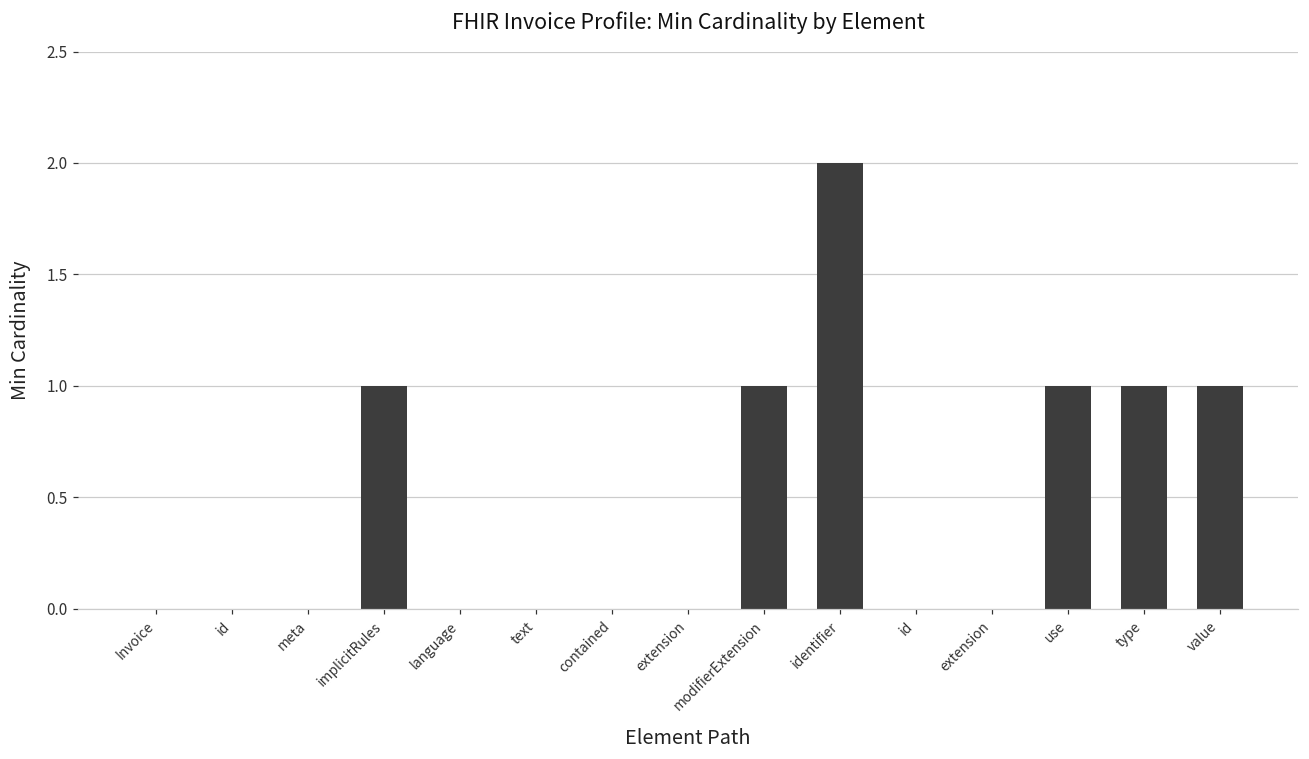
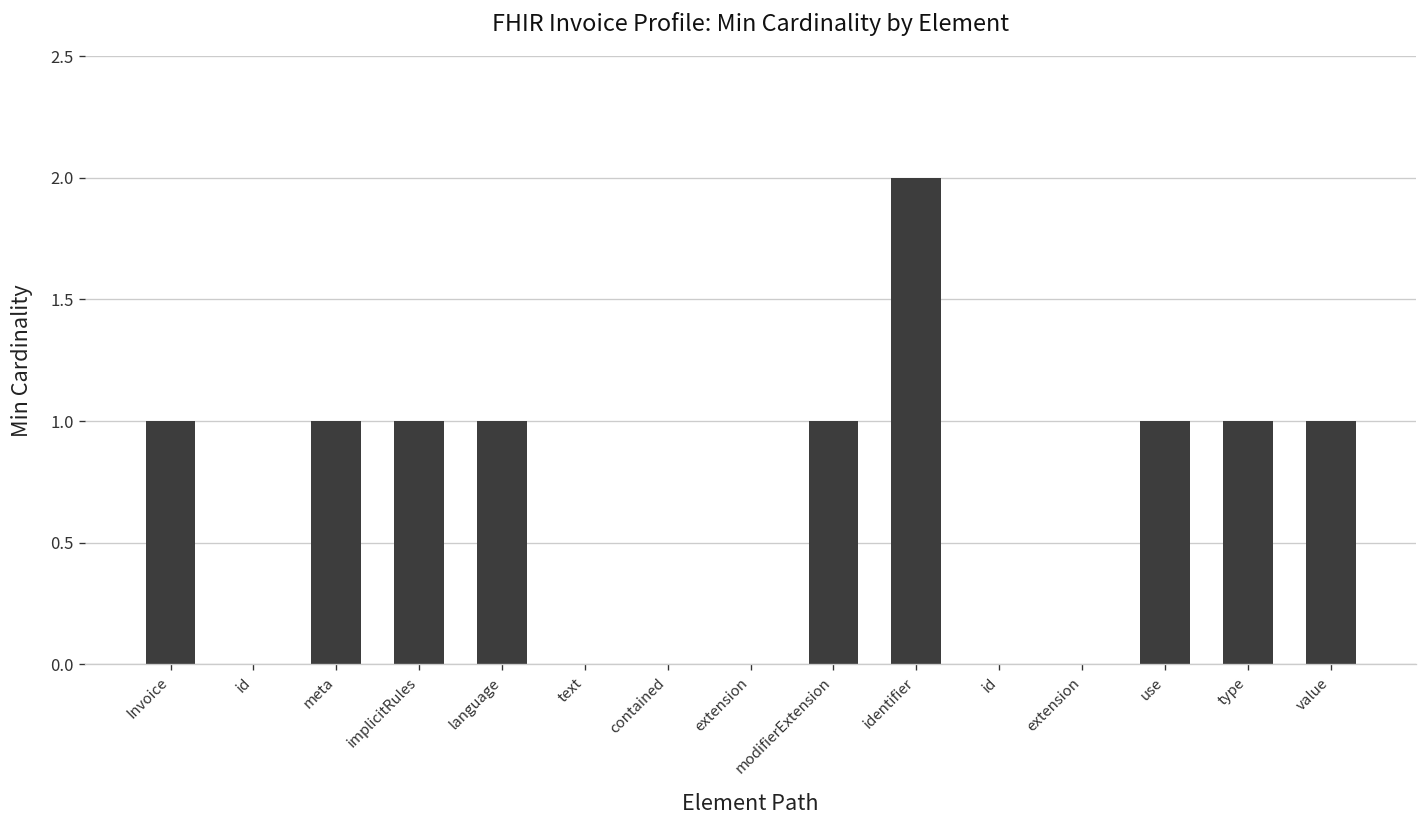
  {
-   "Invoice": 0,
-   "meta": 0,
+   "Invoice": 1,
+   "meta": 1,
    "implicitRules": 1,
-   "language": 0,
+   "language": 1,
    "text": 0,
    "contained": 0,
    "modifierExtension": 1,
    "identifier": 2,
    "use": 1,
    "type": 1,
    "value": 1
  }
